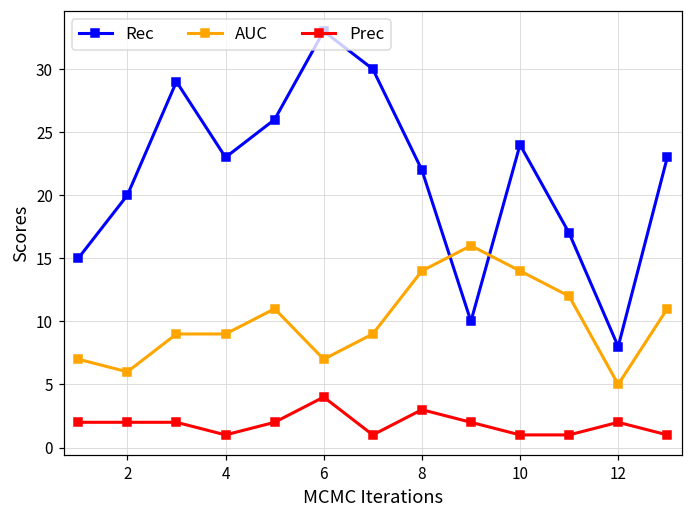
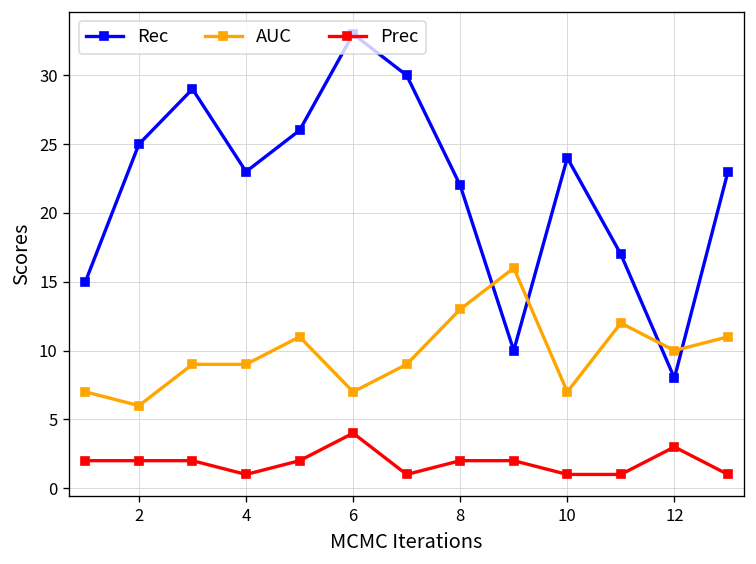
  {
    "Rec": {
-     "2": 20,
+     "2": 25,
      "4": 23,
      "8": 22,
      "10": 24,
      "12": 8
    },
    "AUC": {
      "2": 6,
      "4": 9,
      "6": 7,
-     "8": 14,
-     "10": 14,
-     "12": 5
+     "8": 13,
+     "10": 7,
+     "12": 10
    },
    "Prec": {
      "2": 2,
      "4": 1,
      "6": 4,
-     "8": 3,
+     "8": 2,
      "10": 1,
-     "12": 2
+     "12": 3
    }
  }
